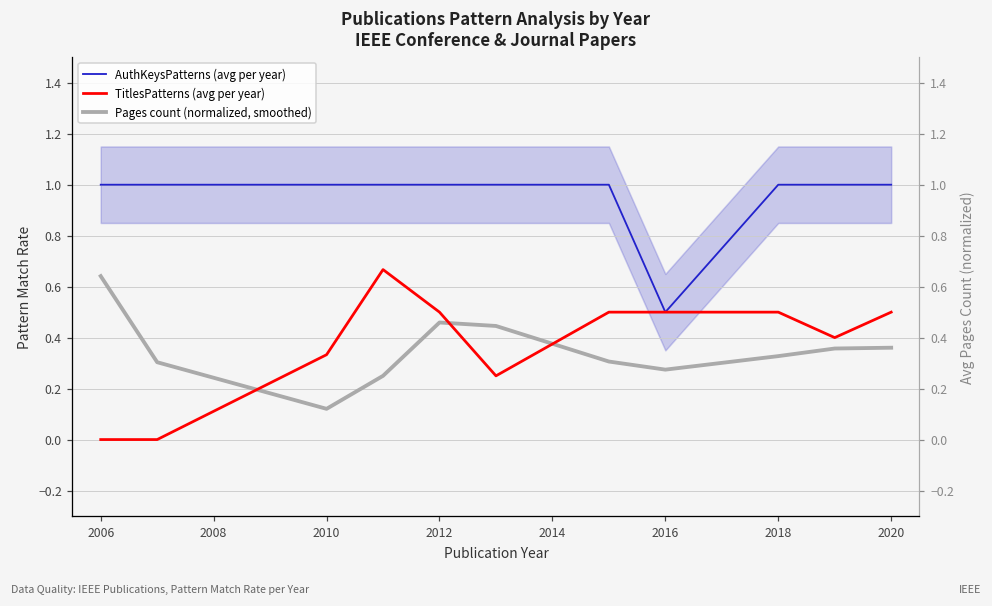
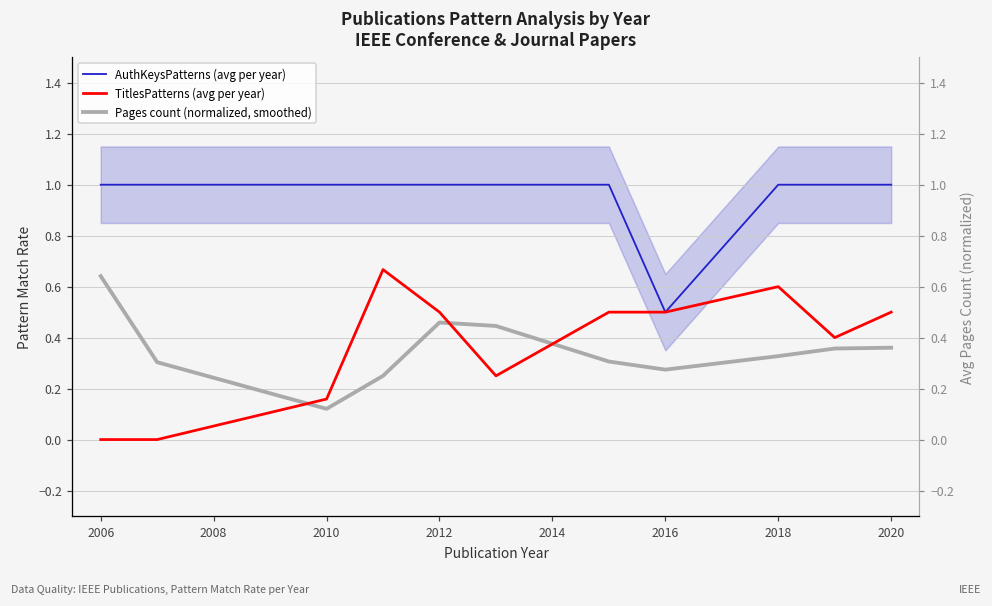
  {
    "TitlesPatterns (avg per year)": {
      "2006": 0.00,
-     "2010": 0.33,
+     "2010": 0.16,
      "2012": 0.50,
-     "2018": 0.5,
+     "2018": 0.6,
      "2020": 0.50
    },
    "Pages count (normalized, smoothed)": {
      "2006": 0.64,
      "2010": 0.12,
      "2012": 0.46,
      "2016": 0.27,
      "2018": 0.33,
      "2020": 0.36
    }
  }
